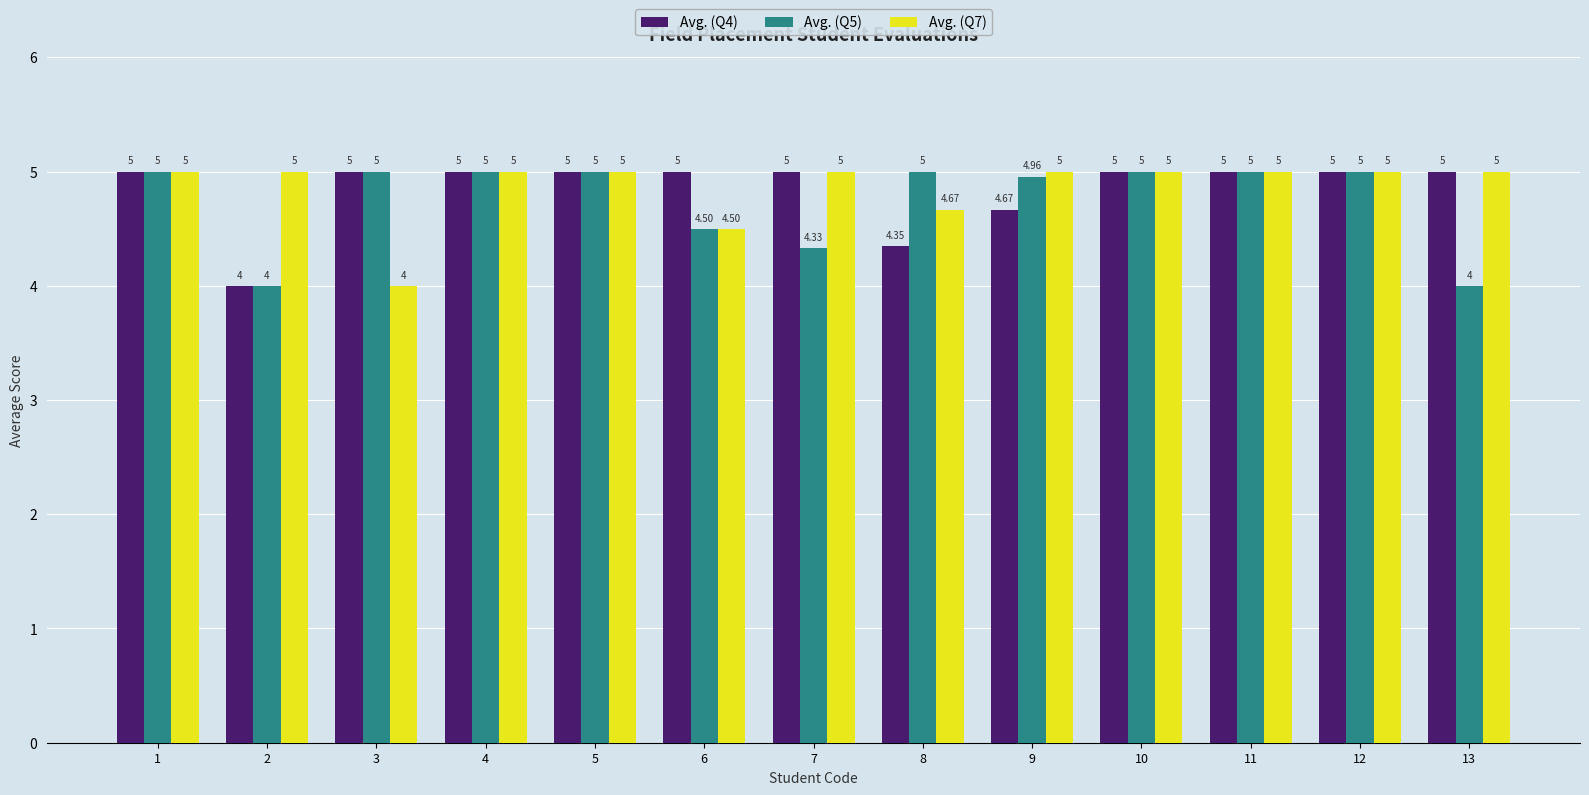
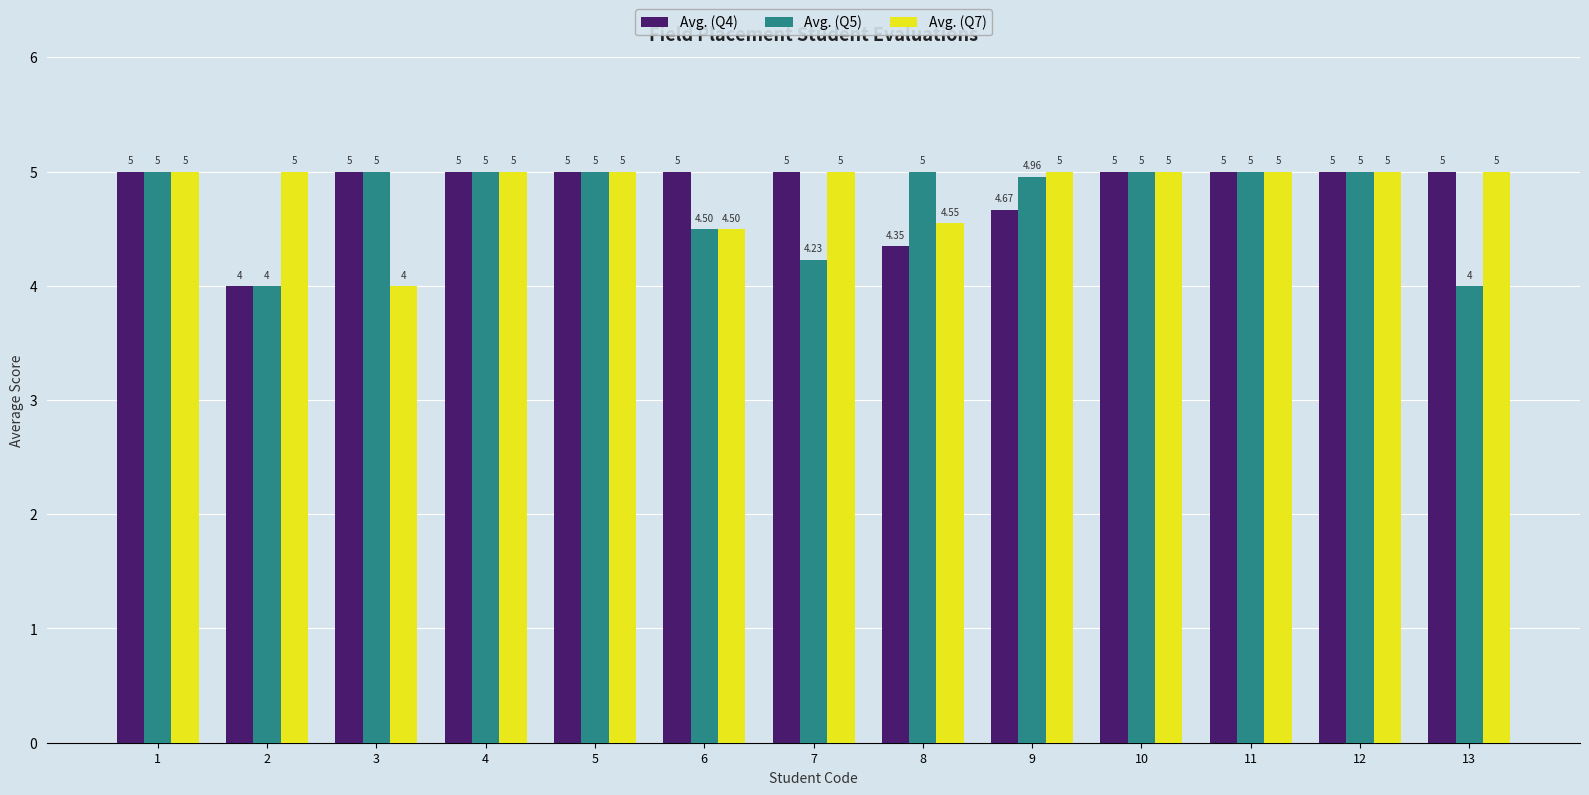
  {
    "Avg. (Q4)": {
      "1": 5,
      "2": 4,
      "3": 5,
      "4": 5,
      "5": 5,
      "6": 5,
      "7": 5,
      "8": 4.35,
      "9": 4.67,
      "10": 5,
      "11": 5,
      "12": 5,
      "13": 5
    },
    "Avg. (Q5)": {
      "1": 5,
      "2": 4,
      "3": 5,
      "4": 5,
      "5": 5,
      "6": 4.50,
-     "7": 4.33,
+     "7": 4.23,
      "8": 5,
      "9": 4.96,
      "10": 5,
      "11": 5,
      "12": 5,
      "13": 4
    },
    "Avg. (Q7)": {
      "1": 5,
      "2": 5,
      "3": 4,
      "4": 5,
      "5": 5,
      "6": 4.50,
      "7": 5,
-     "8": 4.67,
+     "8": 4.55,
      "9": 5,
      "10": 5,
      "11": 5,
      "12": 5,
      "13": 5
    }
  }
